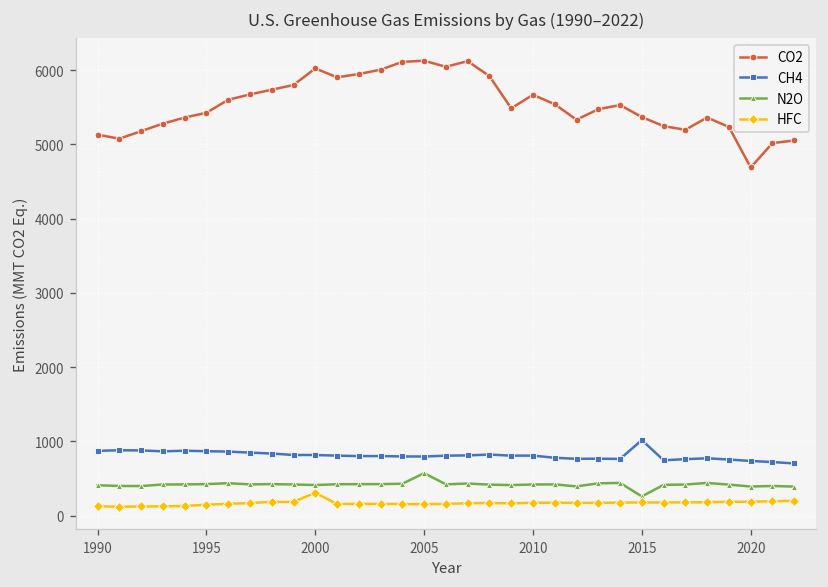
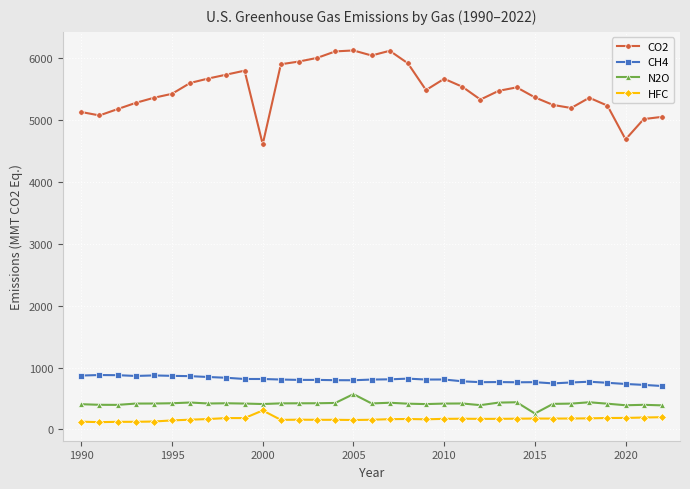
  {
    "CO2": {
      "1990": 5100,
      "1995": 5400,
-     "2000": 6000,
+     "2000": 4600,
      "2005": 6100,
      "2010": 5700,
      "2015": 5400,
      "2020": 4700
    },
    "CH4": {
      "1990": 900,
      "1995": 900,
      "2000": 800,
      "2005": 800,
      "2010": 800,
-     "2015": 1000,
+     "2015": 800,
      "2020": 700
    },
    "N2O": {
      "1990": 400,
      "1995": 400,
      "2000": 400,
      "2005": 600,
      "2010": 400,
      "2015": 300,
      "2020": 400
    },
    "HFC": {
      "1990": 100,
      "1995": 100,
      "2000": 300,
      "2005": 200,
      "2010": 200,
      "2015": 200,
      "2020": 200
    }
  }
